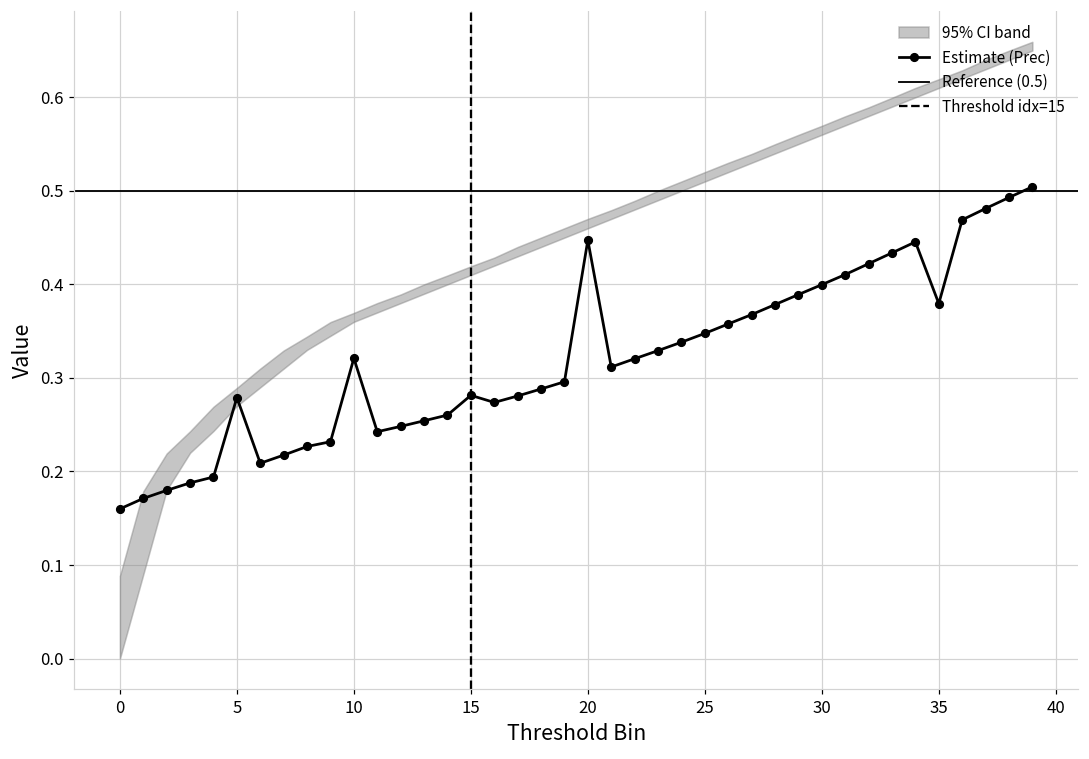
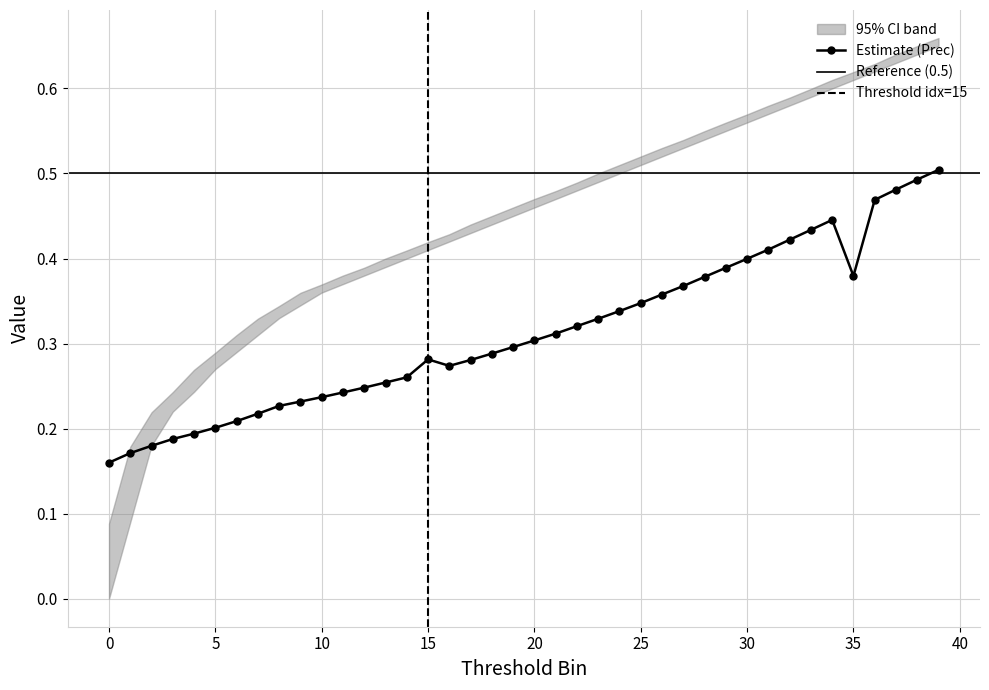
  {
    "Estimate (Prec)": {
      "0": 0.16,
-     "5": 0.28,
-     "10": 0.32,
+     "5": 0.20,
+     "10": 0.24,
      "15": 0.28,
-     "20": 0.45,
+     "20": 0.30,
      "25": 0.35,
      "30": 0.40,
      "35": 0.38
    }
  }
